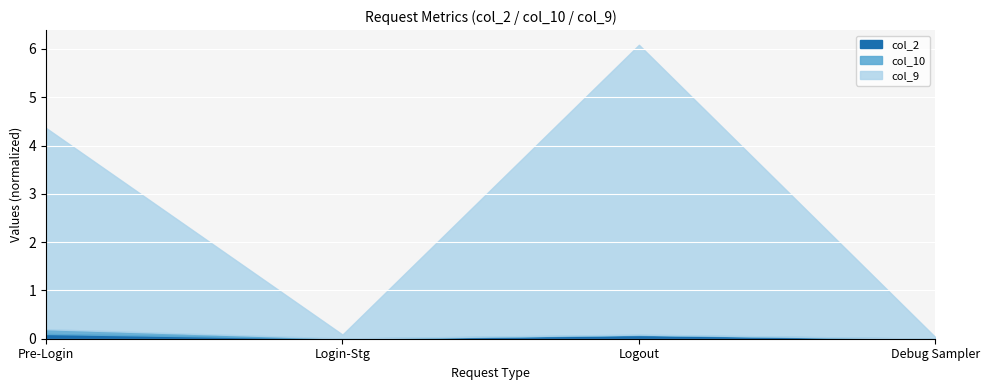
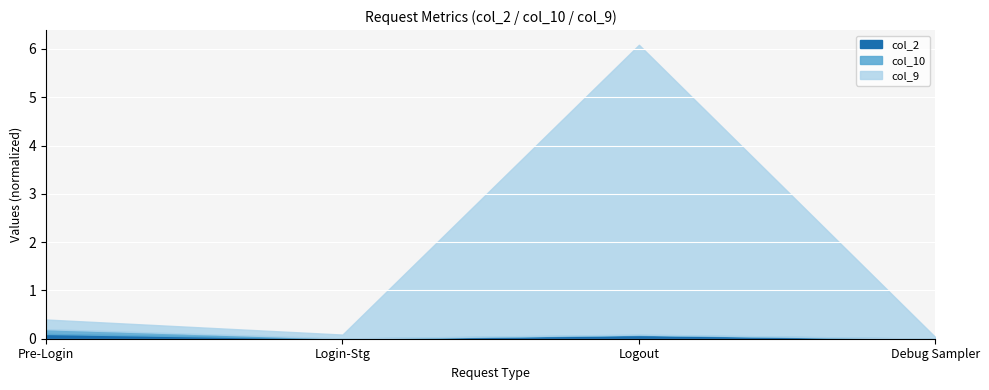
  {
    "col_2": {
      "Pre-Login": 0.1
    },
    "col_10": {
      "Pre-Login": 0.1
    },
    "col_9": {
-     "Pre-Login": 4.2,
+     "Pre-Login": 0.2,
      "Login-Stg": 0.1,
      "Logout": 6.0
    }
  }
